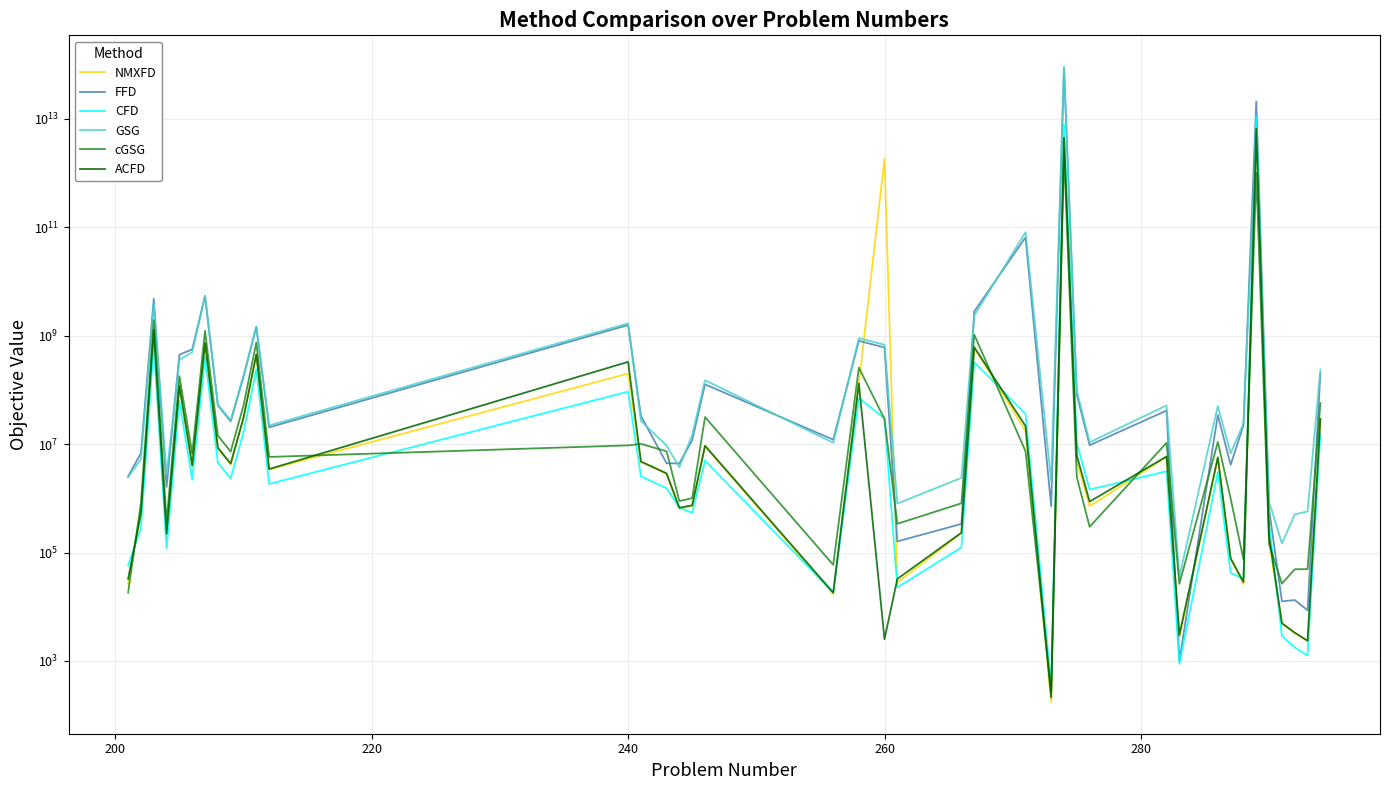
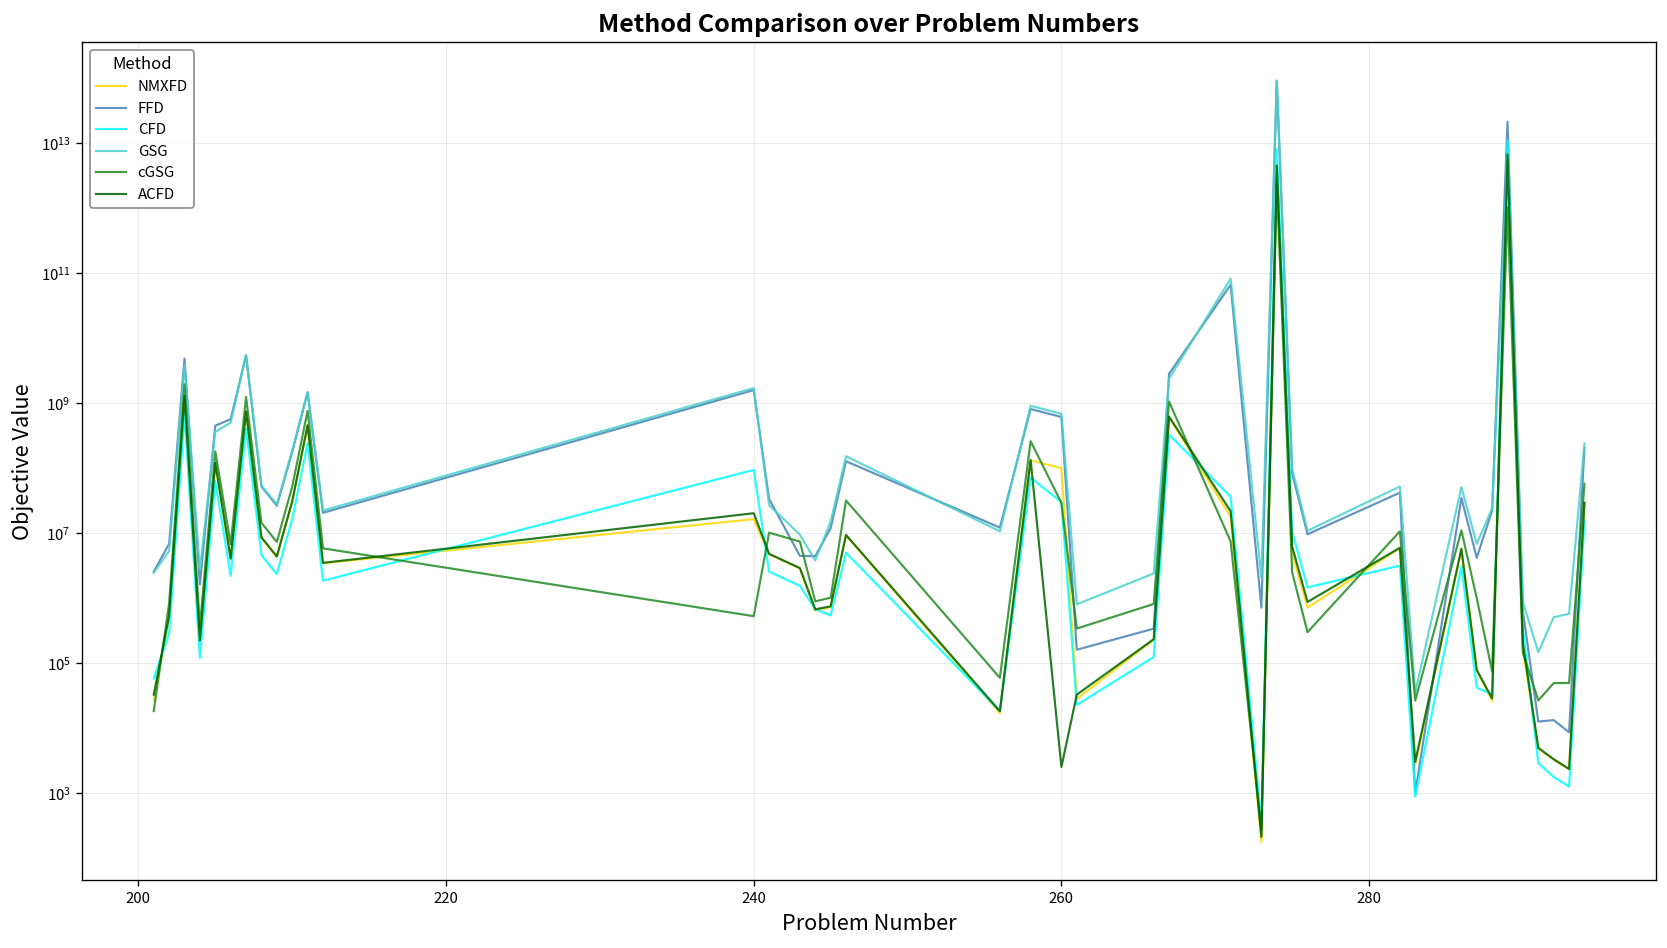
  {
    "NMXFD": {
-     "240": 200000000,
-     "260": 1800000000000
+     "240": 16000000,
+     "260": 100000000
    },
    "FFD": {
      "260": 600000000
    },
    "CFD": {
      "240": 90000000
    },
    "GSG": {
      "260": 700000000
    },
    "cGSG": {
-     "240": 10000000
+     "240": 500000
    },
    "ACFD": {
-     "240": 300000000,
+     "240": 20000000,
      "260": 3000
    }
  }
